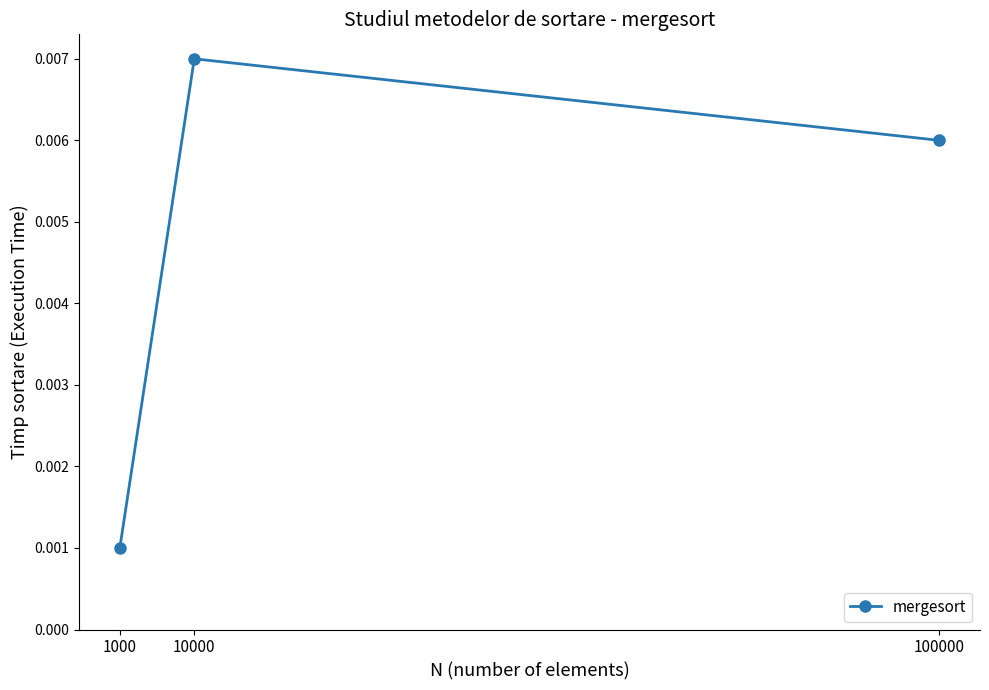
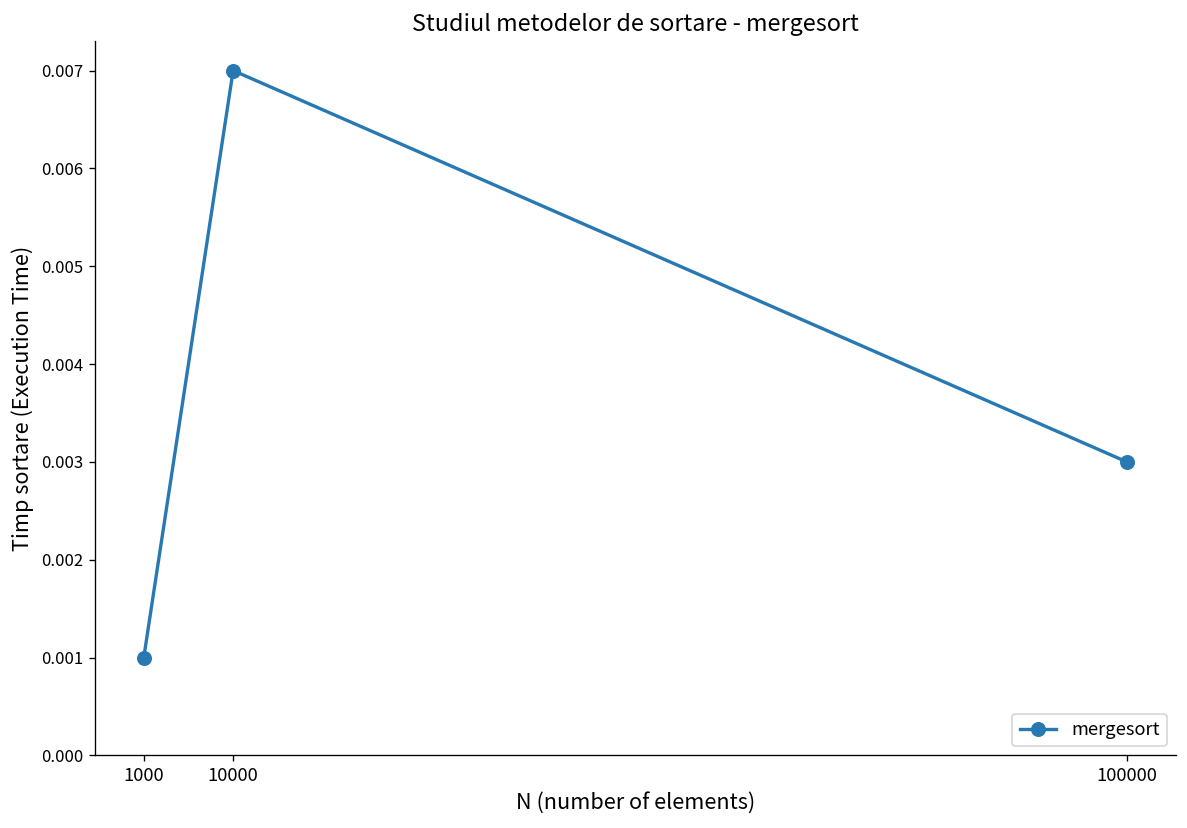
  {
    "1000": 0.001,
    "10000": 0.007,
-   "100000": 0.006
+   "100000": 0.003
  }
